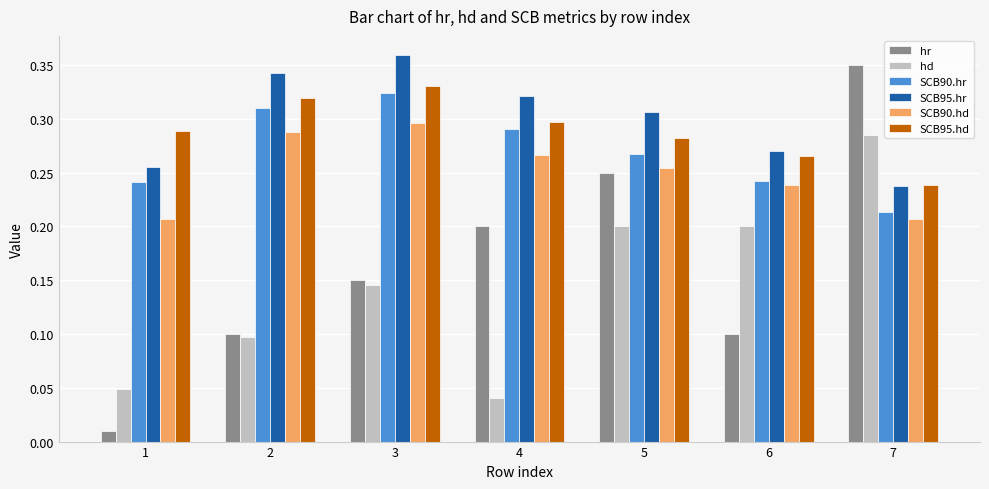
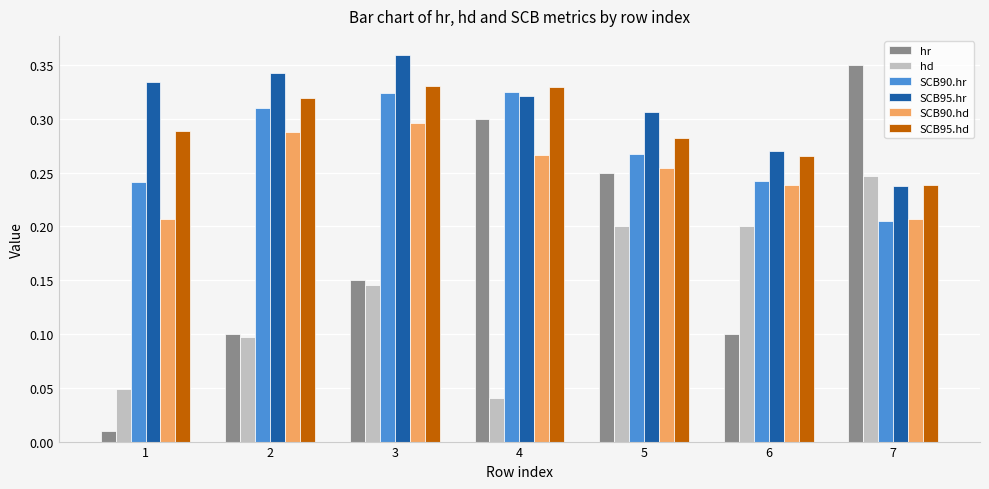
  {
    "hr": {
      "1": 0.010,
      "2": 0.1,
      "3": 0.150,
-     "4": 0.2,
+     "4": 0.3,
      "5": 0.250,
      "6": 0.1,
      "7": 0.350
    },
    "hd": {
      "1": 0.048,
      "2": 0.097,
      "3": 0.145,
      "4": 0.040,
      "5": 0.200,
      "6": 0.201,
-     "7": 0.285
+     "7": 0.247
    },
    "SCB90.hr": {
      "1": 0.241,
      "2": 0.310,
      "3": 0.324,
-     "4": 0.291,
+     "4": 0.325,
      "5": 0.267,
      "6": 0.243,
-     "7": 0.213
+     "7": 0.205
    },
    "SCB95.hr": {
-     "1": 0.255,
+     "1": 0.334,
      "2": 0.342,
      "3": 0.359,
      "4": 0.321,
      "5": 0.306,
      "6": 0.270,
      "7": 0.237
    },
    "SCB90.hd": {
      "1": 0.207,
      "2": 0.288,
      "3": 0.296,
      "4": 0.266,
      "5": 0.254,
      "6": 0.239,
      "7": 0.206
    },
    "SCB95.hd": {
      "1": 0.289,
      "2": 0.319,
      "3": 0.330,
-     "4": 0.297,
+     "4": 0.329,
      "5": 0.282,
      "6": 0.266,
      "7": 0.238
    }
  }
